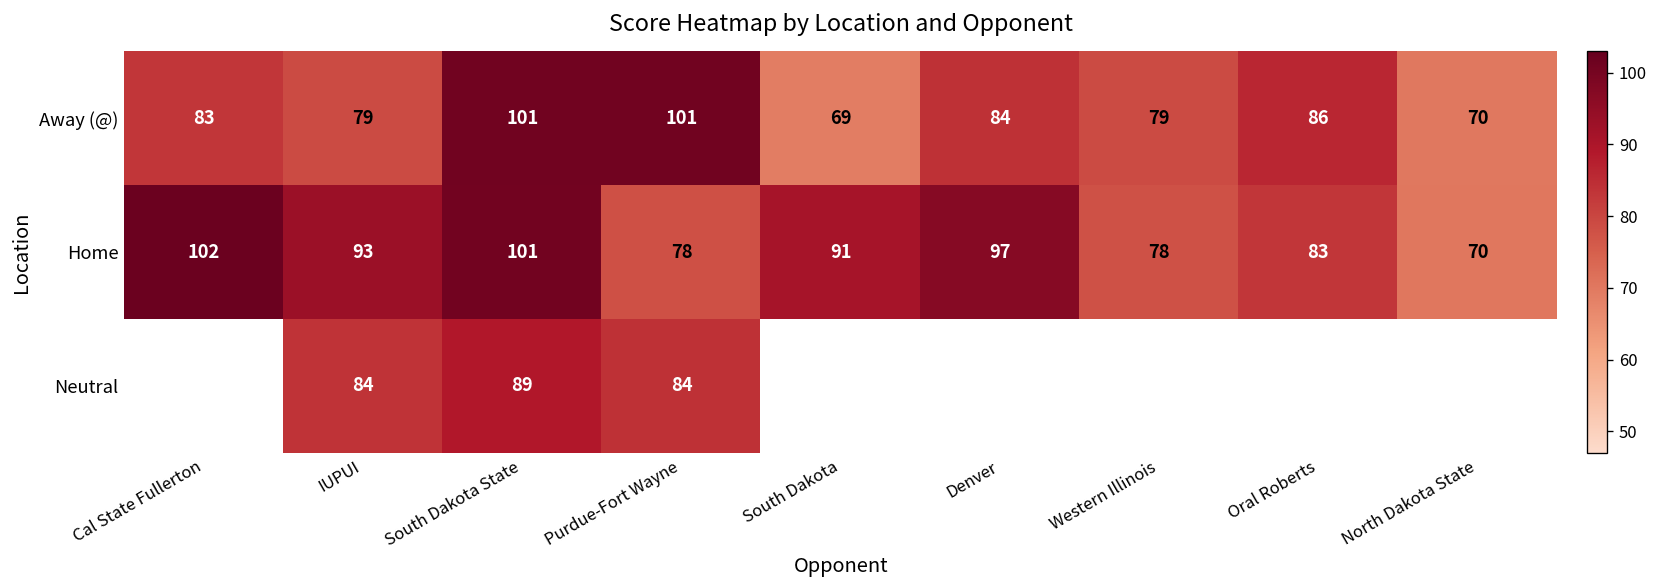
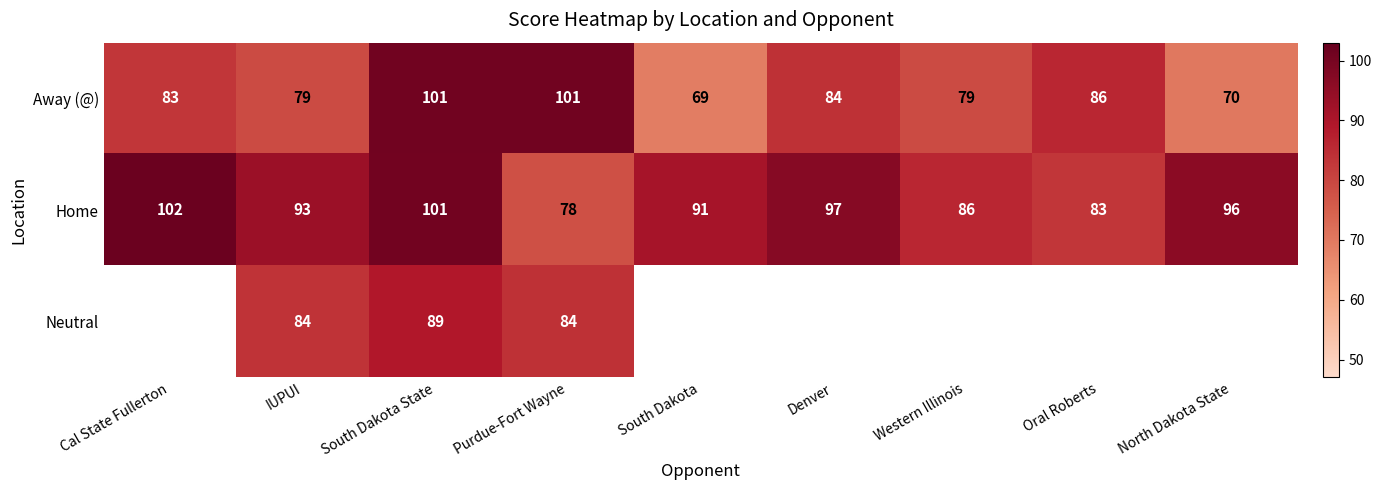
  {
    "Away (@)": {
      "Cal State Fullerton": 83,
      "IUPUI": 79,
      "South Dakota State": 101,
      "Purdue-Fort Wayne": 101,
      "South Dakota": 69,
      "Denver": 84,
      "Western Illinois": 79,
      "Oral Roberts": 86,
      "North Dakota State": 70
    },
    "Home": {
      "Cal State Fullerton": 102,
      "IUPUI": 93,
      "South Dakota State": 101,
      "Purdue-Fort Wayne": 78,
      "South Dakota": 91,
      "Denver": 97,
-     "Western Illinois": 78,
+     "Western Illinois": 86,
      "Oral Roberts": 83,
-     "North Dakota State": 70
+     "North Dakota State": 96
    },
    "Neutral": {
      "IUPUI": 84,
      "South Dakota State": 89,
      "Purdue-Fort Wayne": 84
    }
  }
